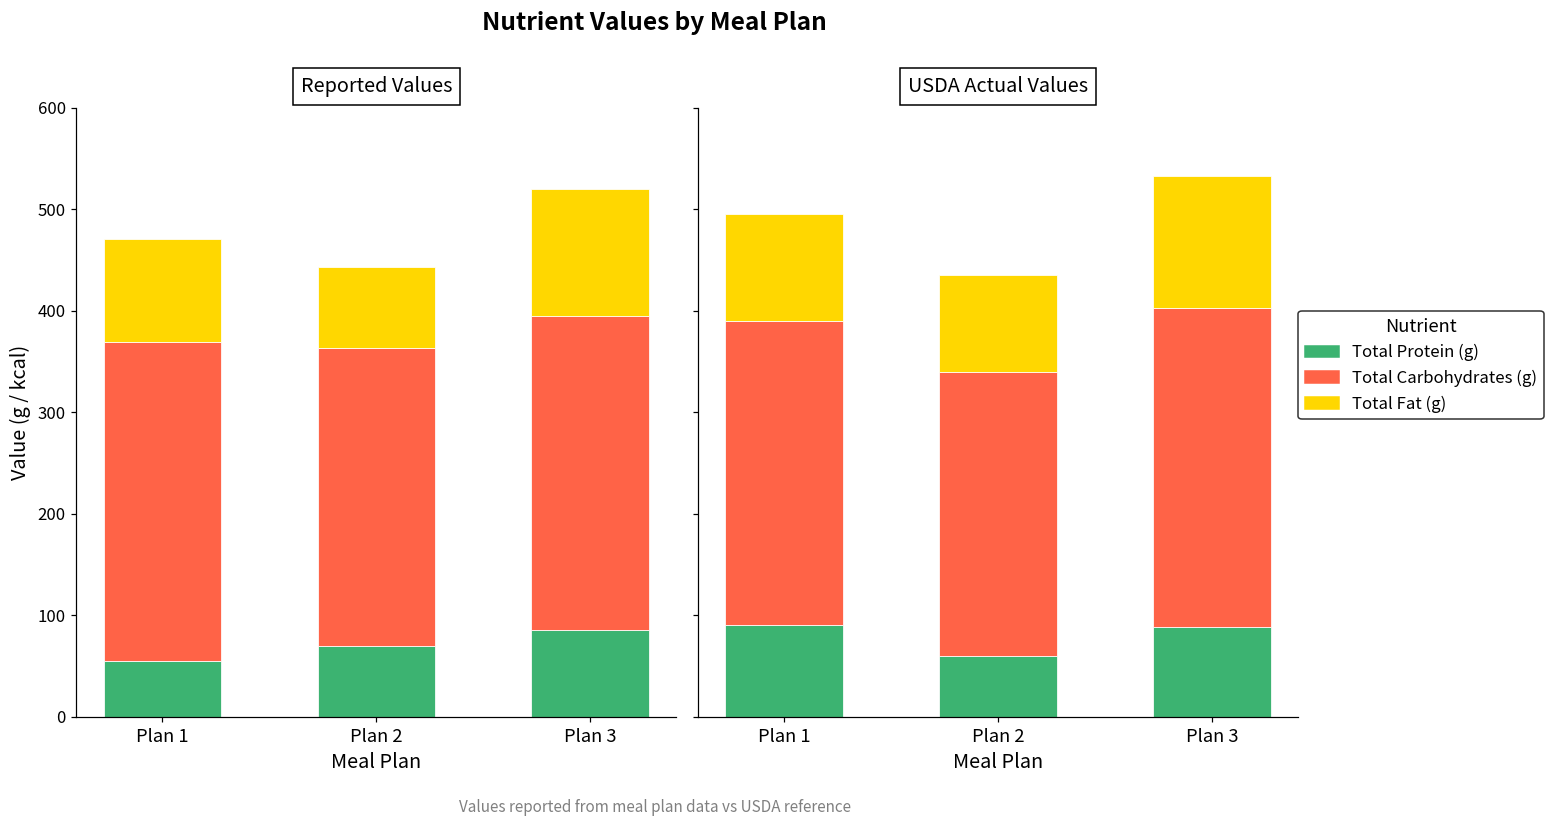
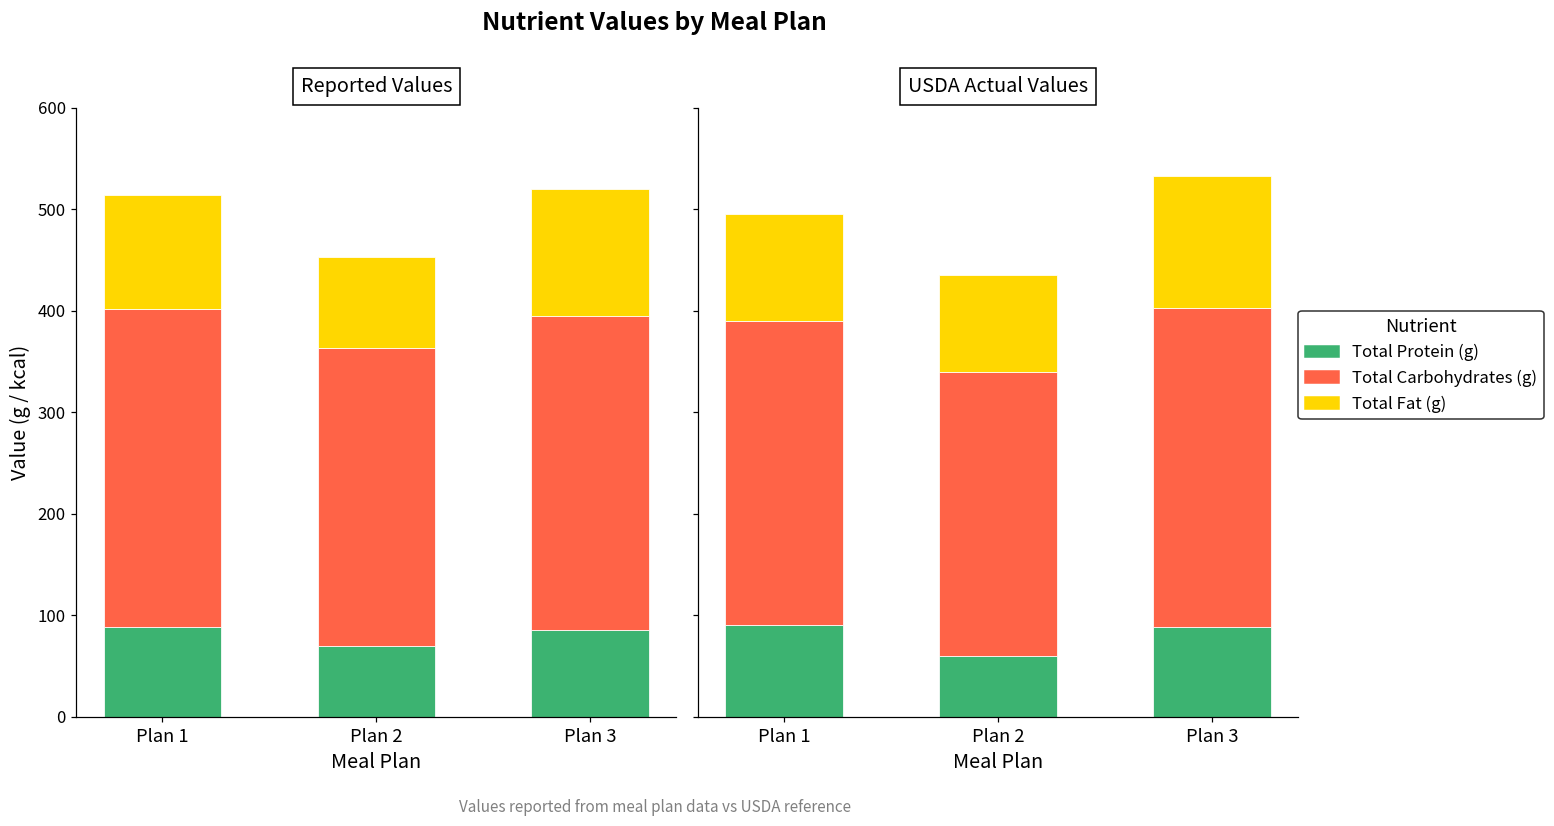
  {
    "Reported Values": {
      "Total Protein (g)": {
-       "Plan 1": 60,
+       "Plan 1": 90,
        "Plan 2": 70,
        "Plan 3": 90
      },
      "Total Carbohydrates (g)": {
        "Plan 1": 310,
        "Plan 2": 290,
        "Plan 3": 310
      },
      "Total Fat (g)": {
-       "Plan 1": 100,
-       "Plan 2": 80,
+       "Plan 1": 110,
+       "Plan 2": 90,
        "Plan 3": 130
      }
    }
  }
